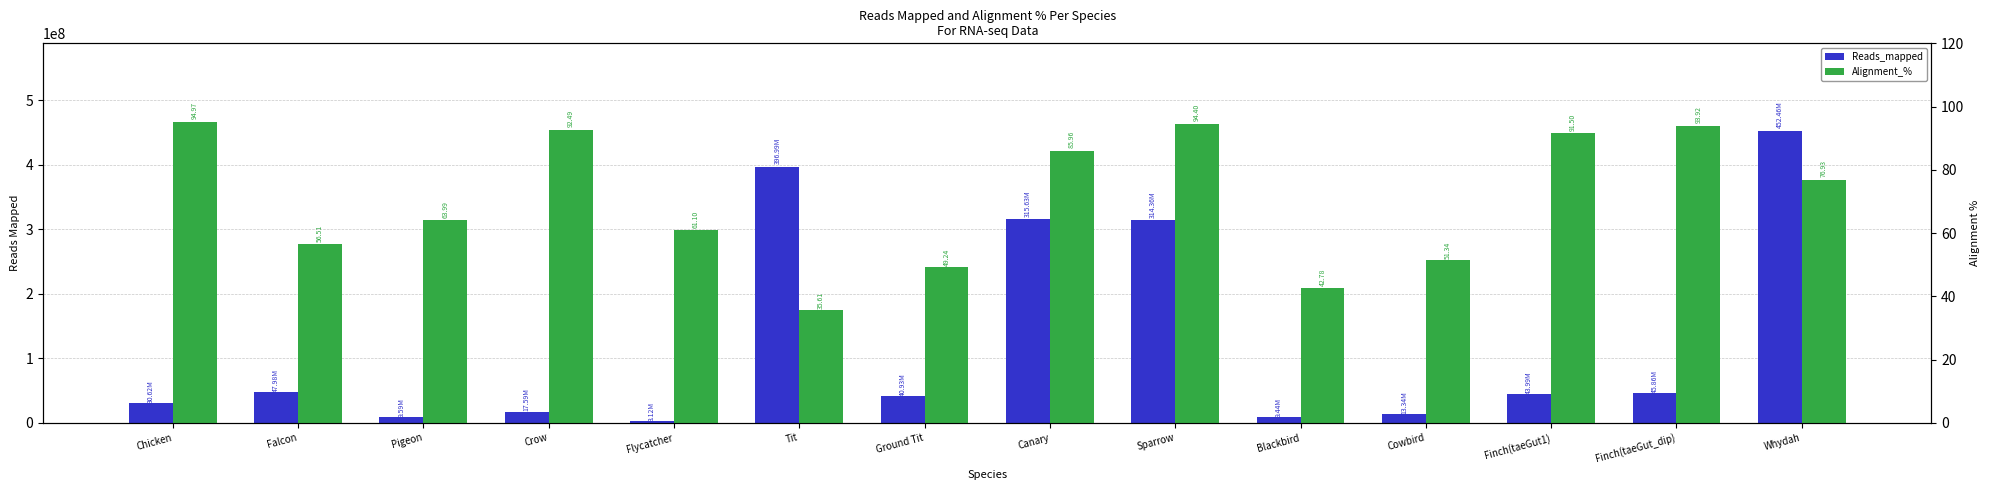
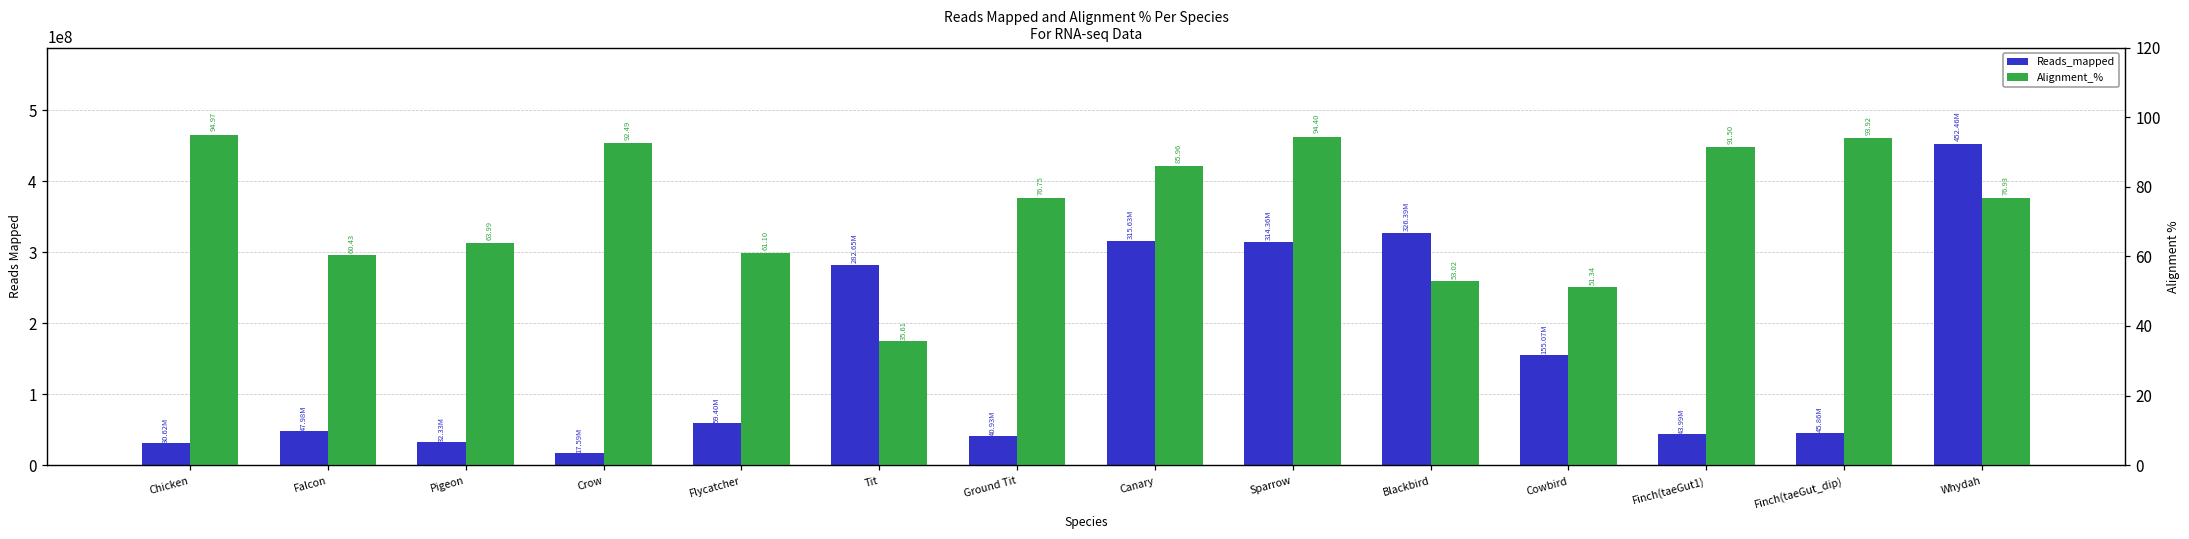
  {
    "Reads_mapped": {
      "Chicken": "30.62M",
      "Falcon": "47.98M",
-     "Pigeon": "9.59M",
+     "Pigeon": "32.33M",
      "Crow": "17.59M",
-     "Flycatcher": "3.12M",
-     "Tit": "396.99M",
+     "Flycatcher": "59.40M",
+     "Tit": "282.65M",
      "Ground Tit": "40.93M",
      "Canary": "315.63M",
      "Sparrow": "314.36M",
-     "Blackbird": "9.44M",
-     "Cowbird": "13.34M",
+     "Blackbird": "326.39M",
+     "Cowbird": "155.07M",
      "Finch(taeGut1)": "43.99M",
      "Finch(taeGut_dip)": "45.86M",
      "Whydah": "452.46M"
    },
    "Alignment_%": {
      "Chicken": "94.97",
-     "Falcon": "56.51",
+     "Falcon": "60.43",
      "Pigeon": "63.99",
      "Crow": "92.49",
      "Flycatcher": "61.10",
      "Tit": "35.61",
-     "Ground Tit": "49.24",
+     "Ground Tit": "76.75",
      "Canary": "85.96",
      "Sparrow": "94.40",
-     "Blackbird": "42.78",
+     "Blackbird": "53.02",
      "Cowbird": "51.34",
      "Finch(taeGut1)": "91.50",
      "Finch(taeGut_dip)": "93.92",
      "Whydah": "76.93"
    }
  }
